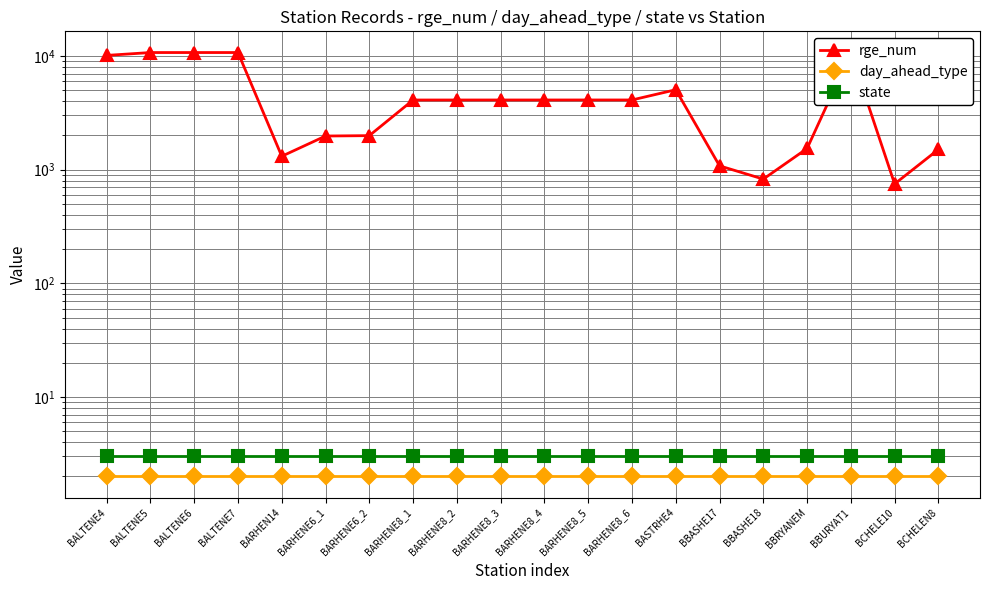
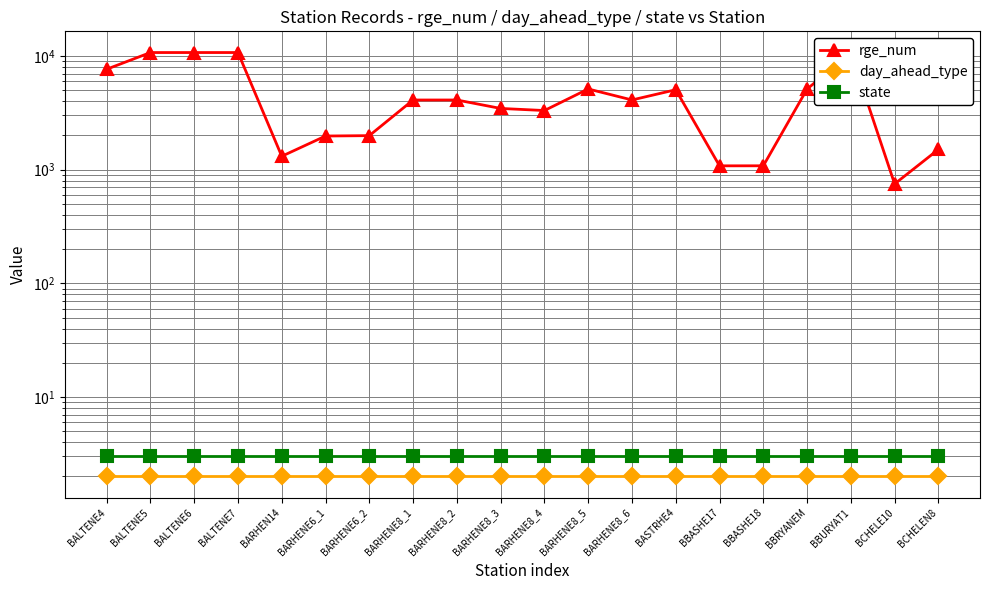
  {
    "rge_num": {
-     "BALTENE4": 10000,
+     "BALTENE4": 8000,
      "BALTENE5": 11000,
      "BALTENE6": 11000,
      "BALTENE7": 11000,
      "BARHEN14": 1300,
      "BARHENE6_1": 2000,
      "BARHENE6_2": 2000,
      "BARHENE8_1": 4100,
      "BARHENE8_2": 4100,
-     "BARHENE8_3": 4100,
-     "BARHENE8_4": 4100,
-     "BARHENE8_5": 4100,
+     "BARHENE8_3": 3500,
+     "BARHENE8_4": 3300,
+     "BARHENE8_5": 5000,
      "BARHENE8_6": 4100,
      "BASTRHE4": 5000,
      "BBASHE17": 1100,
-     "BBASHE18": 800,
-     "BBRYANEM": 1500,
+     "BBASHE18": 1100,
+     "BBRYANEM": 5000,
      "BCHELE10": 700,
      "BCHELEN8": 1500
    },
    "day_ahead_type": {
      "BALTENE4": 2,
      "BALTENE5": 2,
      "BALTENE6": 2,
      "BALTENE7": 2,
      "BARHEN14": 2,
      "BARHENE6_1": 2,
      "BARHENE6_2": 2,
      "BARHENE8_1": 2,
      "BARHENE8_2": 2,
      "BARHENE8_3": 2,
      "BARHENE8_4": 2,
      "BARHENE8_5": 2,
      "BARHENE8_6": 2,
      "BASTRHE4": 2,
      "BBASHE17": 2,
      "BBASHE18": 2,
      "BBRYANEM": 2,
      "BBURYAT1": 2,
      "BCHELE10": 2,
      "BCHELEN8": 2
    },
    "state": {
      "BALTENE4": 3,
      "BALTENE5": 3,
      "BALTENE6": 3,
      "BALTENE7": 3,
      "BARHEN14": 3,
      "BARHENE6_1": 3,
      "BARHENE6_2": 3,
      "BARHENE8_1": 3,
      "BARHENE8_2": 3,
      "BARHENE8_3": 3,
      "BARHENE8_4": 3,
      "BARHENE8_5": 3,
      "BARHENE8_6": 3,
      "BASTRHE4": 3,
      "BBASHE17": 3,
      "BBASHE18": 3,
      "BBRYANEM": 3,
      "BBURYAT1": 3,
      "BCHELE10": 3,
      "BCHELEN8": 3
    }
  }
